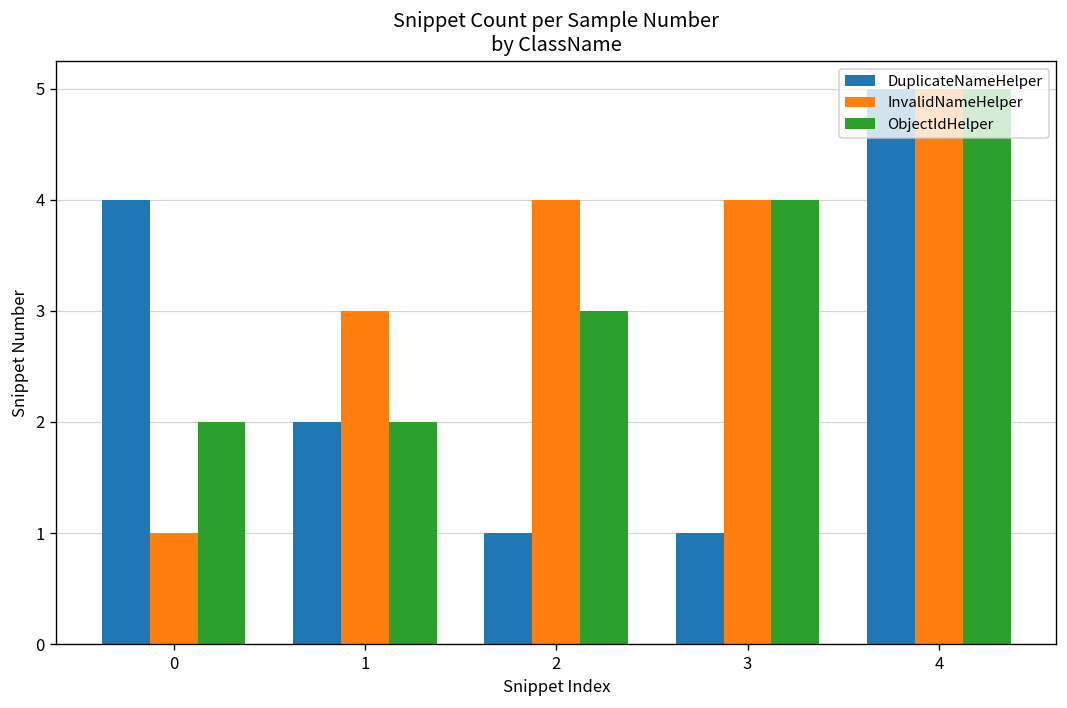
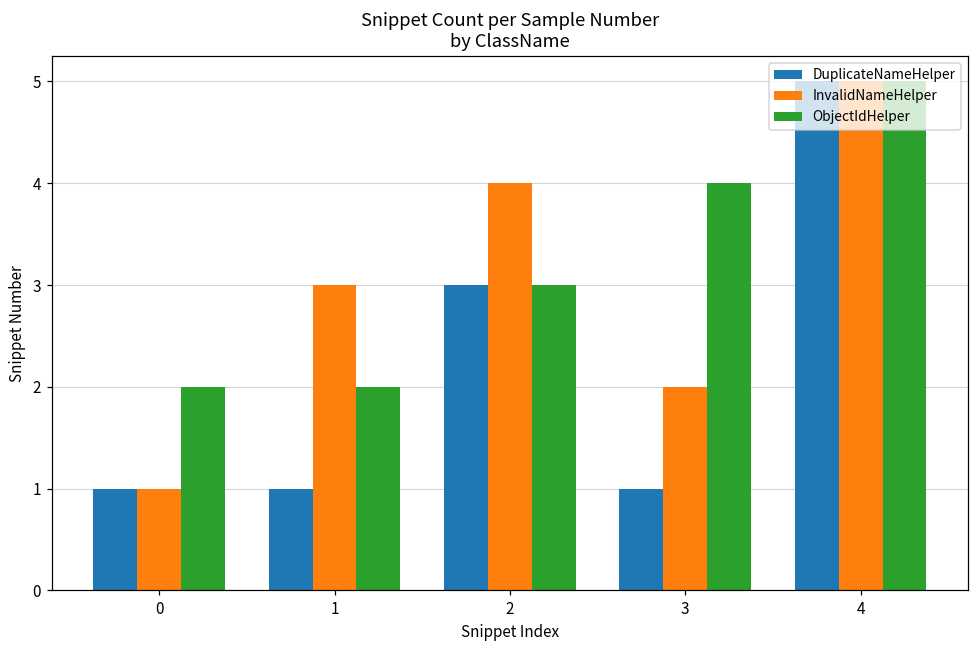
  {
    "DuplicateNameHelper": {
-     "0": 4,
-     "1": 2,
-     "2": 1,
+     "0": 1,
+     "1": 1,
+     "2": 3,
      "3": 1
    },
    "InvalidNameHelper": {
      "0": 1,
      "1": 3,
      "2": 4,
-     "3": 4
+     "3": 2
    },
    "ObjectIdHelper": {
      "0": 2,
      "1": 2,
      "2": 3,
      "3": 4
    }
  }
